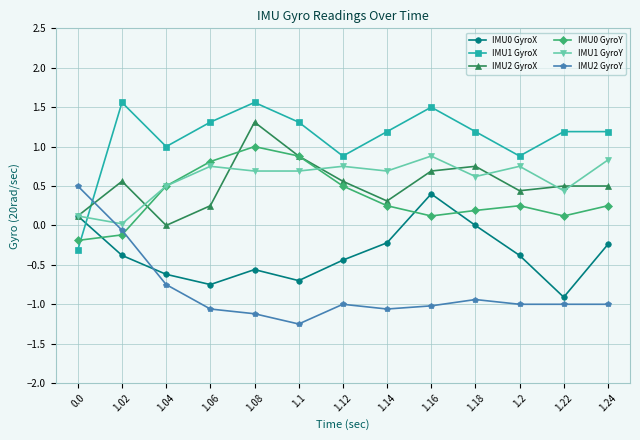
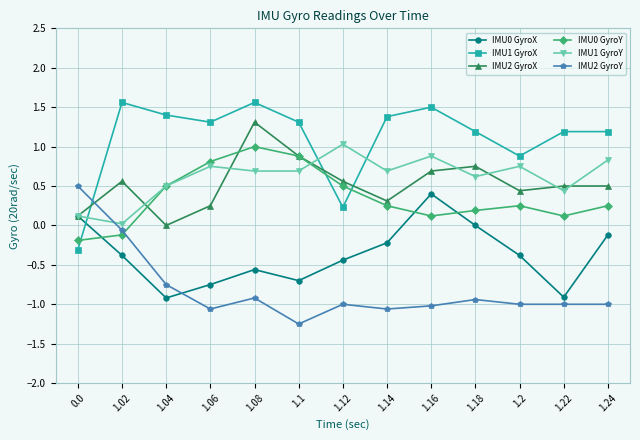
  {
    "IMU0 GyroX": {
      "1.02": -0.4,
-     "1.04": -0.6,
+     "1.04": -0.9,
      "1.06": -0.8,
      "1.08": -0.6,
      "1.1": -0.7,
      "1.12": -0.4,
      "1.14": -0.2,
      "1.16": 0.4,
      "1.18": 0.0,
      "1.2": -0.4,
      "1.22": -0.9,
-     "1.24": -0.2
+     "1.24": -0.1
    },
    "IMU1 GyroX": {
      "0.0": -0.3,
      "1.02": 1.6,
-     "1.04": 1.0,
+     "1.04": 1.4,
      "1.06": 1.3,
      "1.08": 1.6,
      "1.1": 1.3,
-     "1.12": 0.9,
-     "1.14": 1.2,
+     "1.12": 0.2,
+     "1.14": 1.4,
      "1.16": 1.5,
      "1.18": 1.2,
      "1.2": 0.9,
      "1.22": 1.2,
      "1.24": 1.2
    },
    "IMU1 GyroY": {
      "1.02": 0.0,
      "1.06": 0.8,
      "1.08": 0.7,
      "1.1": 0.7,
-     "1.12": 0.8,
+     "1.12": 1.0,
      "1.14": 0.7,
      "1.16": 0.9,
      "1.18": 0.6,
      "1.2": 0.8,
      "1.22": 0.4,
      "1.24": 0.8
    },
    "IMU2 GyroY": {
      "0.0": 0.5,
      "1.02": -0.1,
      "1.04": -0.8,
      "1.06": -1.1,
-     "1.08": -1.1,
+     "1.08": -0.9,
      "1.1": -1.3,
      "1.12": -1.0,
      "1.14": -1.1,
      "1.16": -1.0,
      "1.18": -0.9,
      "1.2": -1.0,
      "1.22": -1.0,
      "1.24": -1.0
    }
  }
